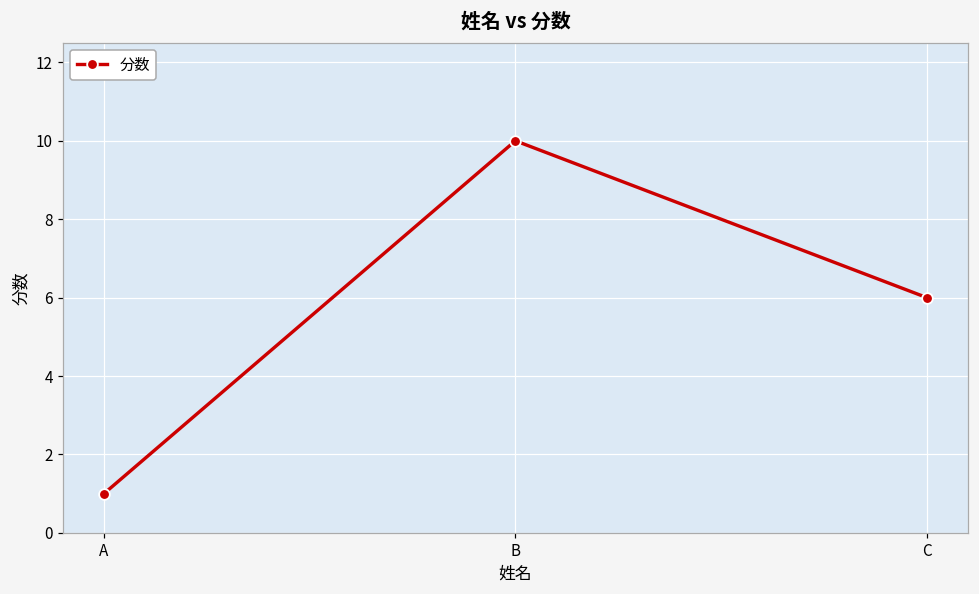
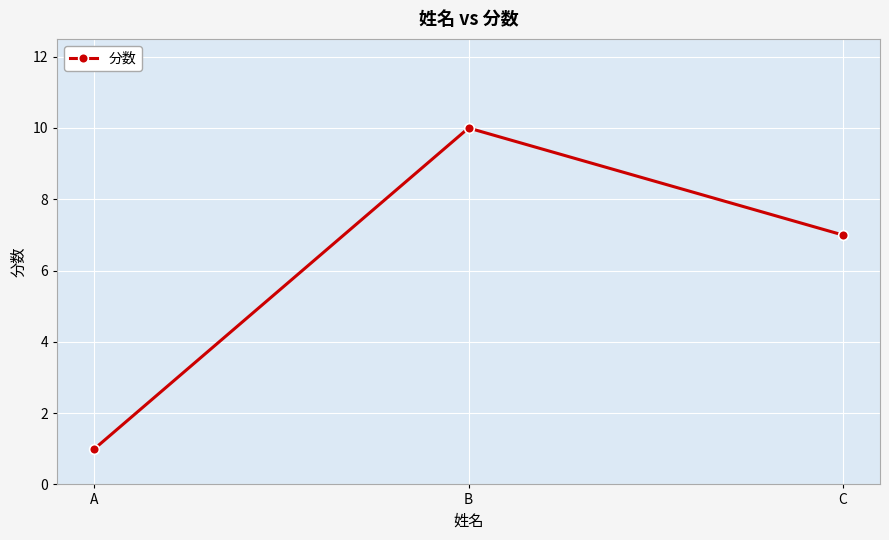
  {
    "A": 1,
    "B": 10,
-   "C": 6
+   "C": 7
  }
